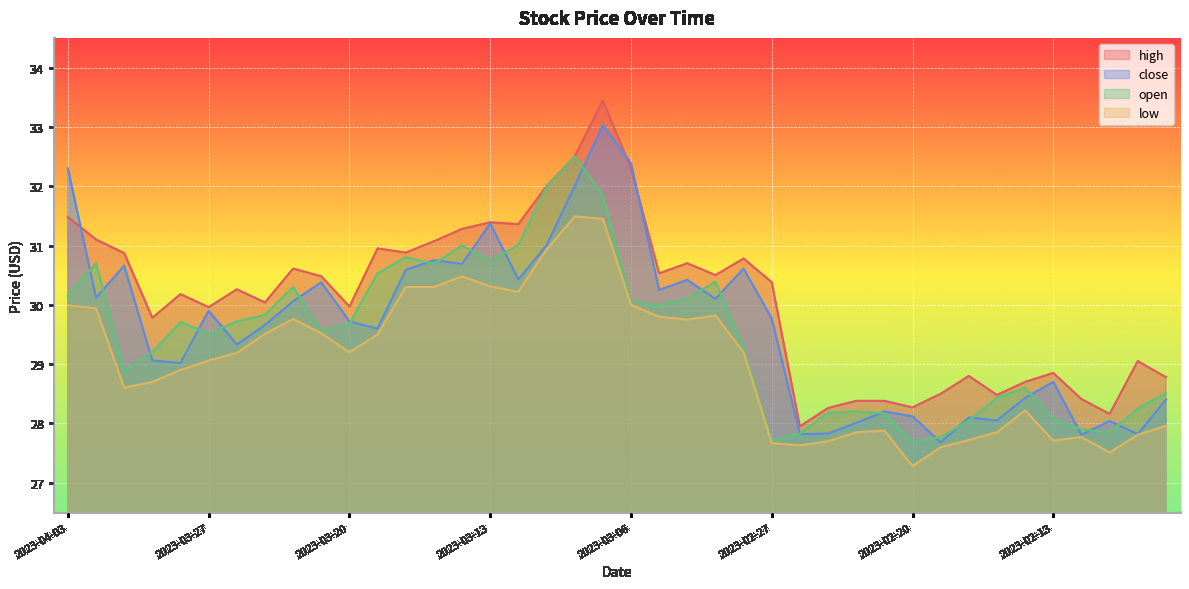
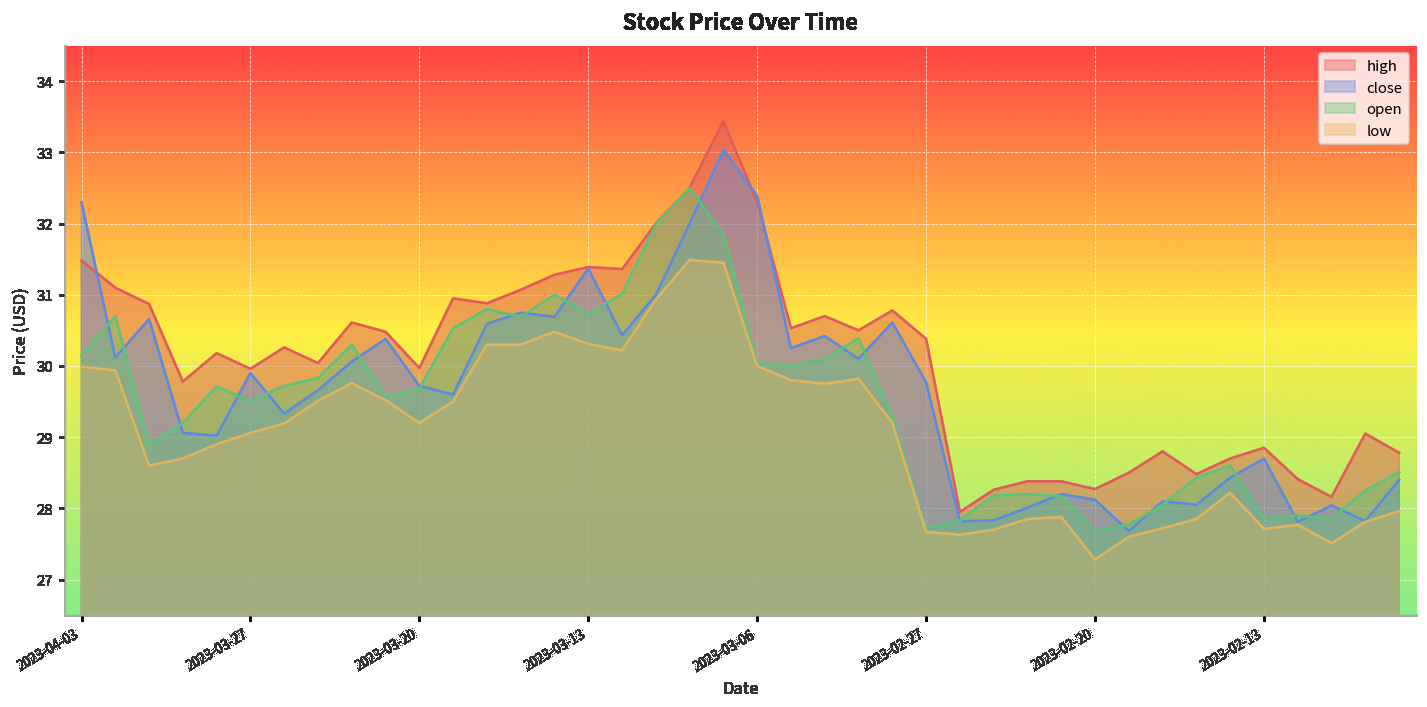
  {
    "close": {
      "2023-04-03": 32.3,
      "2023-03-27": 29.9,
      "2023-03-06": 32.4,
      "2023-02-27": 29.8,
      "2023-02-20": 28.1,
      "2023-02-13": 28.7
    },
    "open": {
      "2023-04-03": 30.2,
      "2023-03-27": 29.5,
      "2023-03-13": 30.7,
      "2023-02-27": 27.7,
      "2023-02-20": 27.7,
-     "2023-02-13": 28.1
+     "2023-02-13": 27.9
    }
  }
